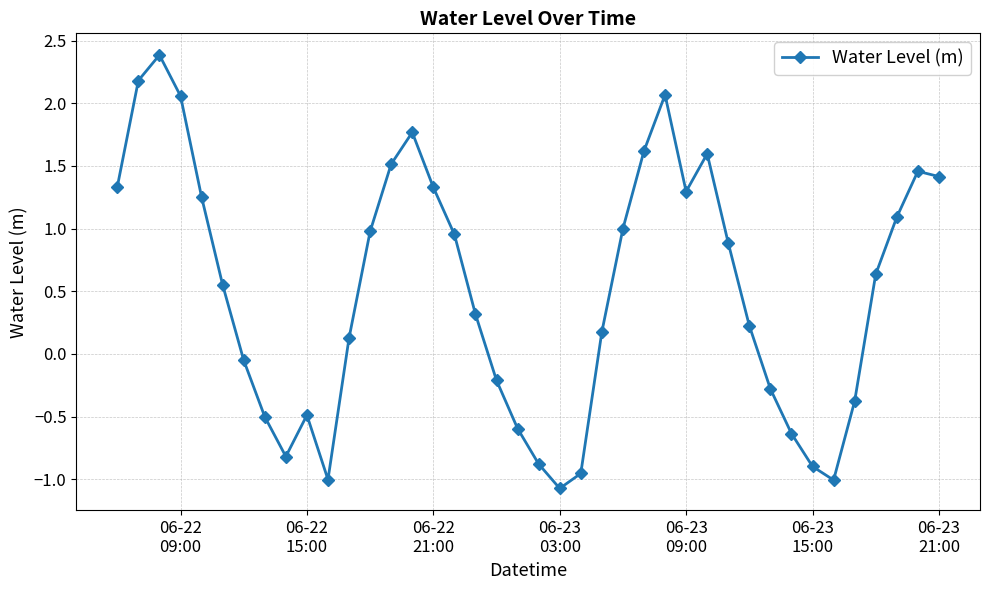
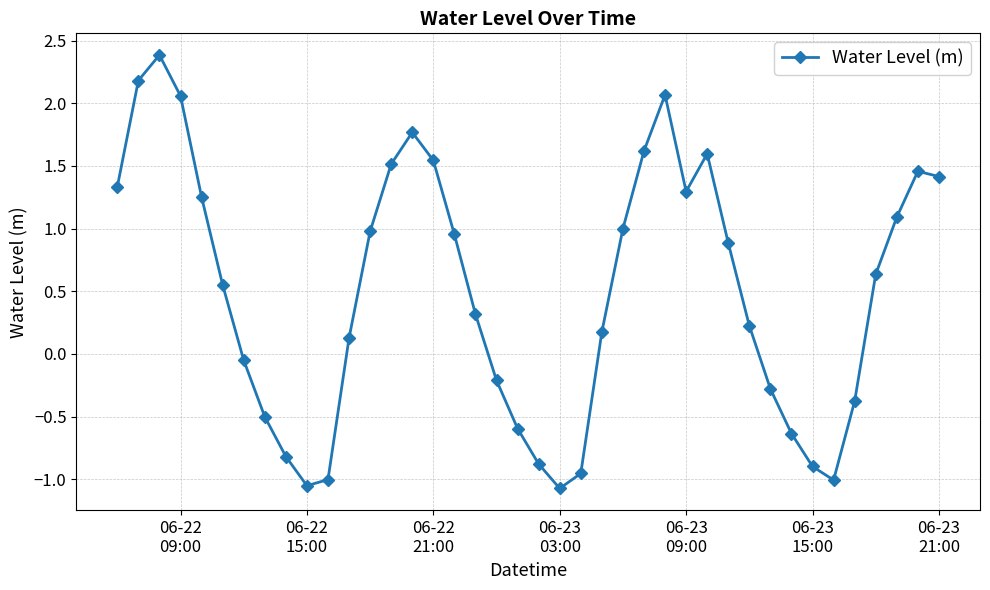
  {
    "06-22 09:00": 2.06,
-   "06-22 15:00": -0.49,
-   "06-22 21:00": 1.33,
+   "06-22 15:00": -1.05,
+   "06-22 21:00": 1.54,
    "06-23 03:00": -1.07,
    "06-23 09:00": 1.30,
    "06-23 15:00": -0.90,
    "06-23 21:00": 1.42
  }
